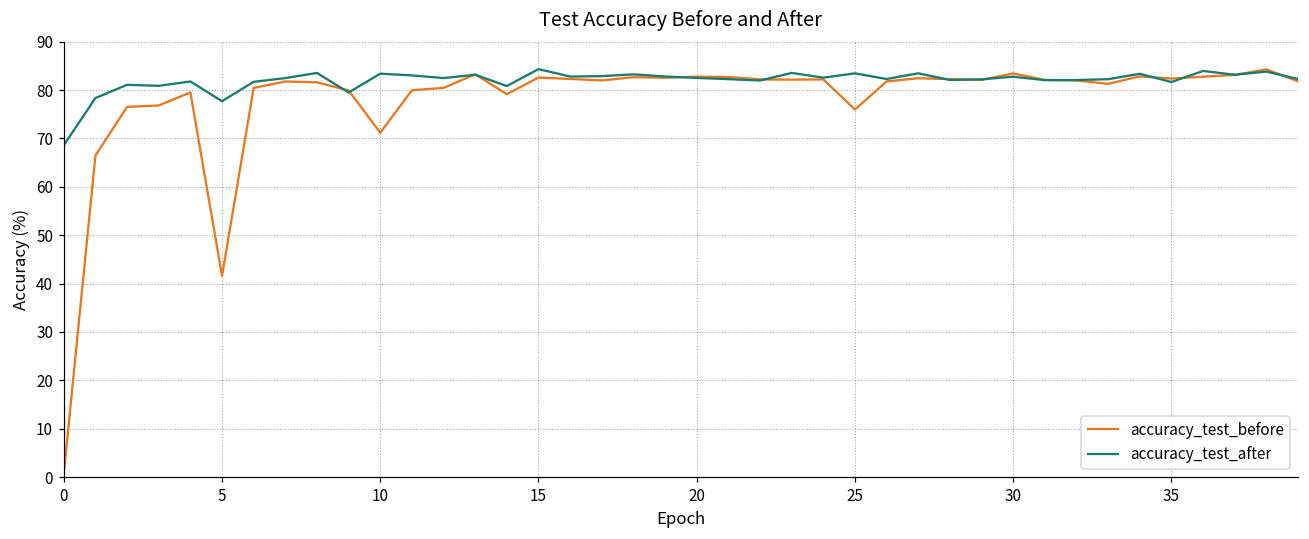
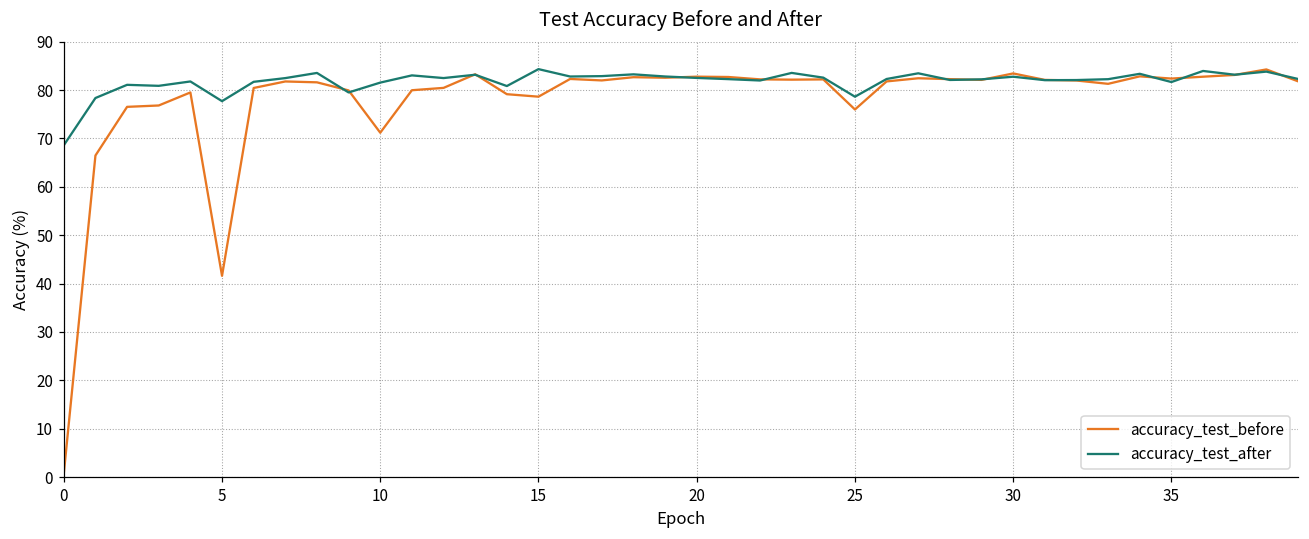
  {
    "accuracy_test_before": {
      "0": 1,
      "5": 42,
      "10": 71,
-     "15": 83,
+     "15": 79,
      "25": 76,
      "30": 83,
      "35": 82
    },
    "accuracy_test_after": {
      "0": 69,
      "5": 78,
-     "10": 83,
+     "10": 82,
      "15": 84,
-     "25": 83,
+     "25": 79,
      "30": 83,
      "35": 82
    }
  }
